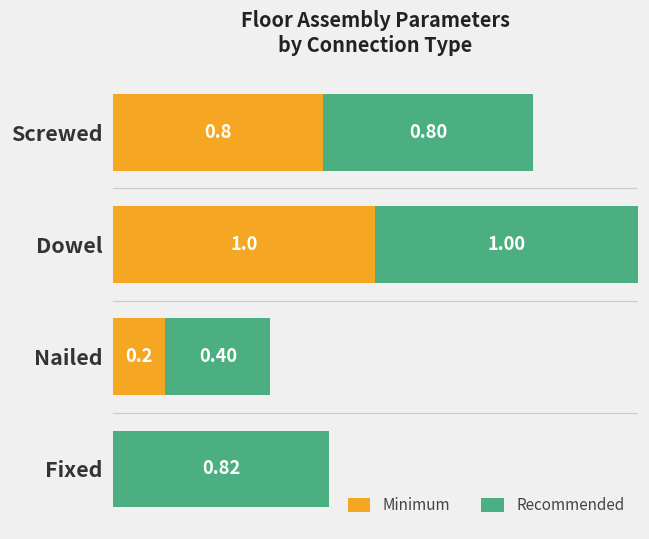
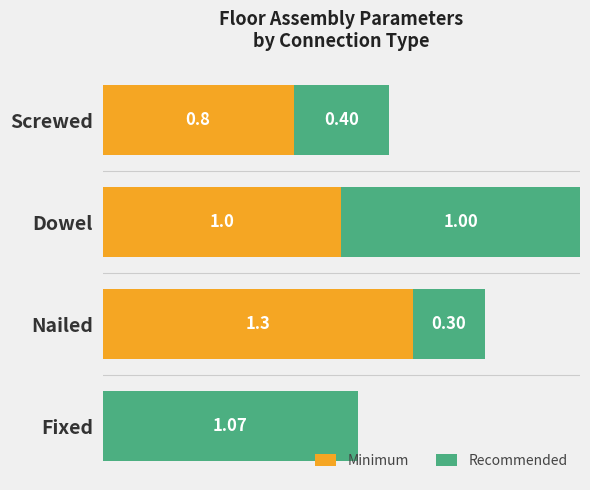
  {
    "Minimum": {
      "Screwed": 0.8,
      "Dowel": 1.0,
-     "Nailed": 0.2
+     "Nailed": 1.3
    },
    "Recommended": {
-     "Screwed": 0.80,
+     "Screwed": 0.40,
      "Dowel": 1.00,
-     "Nailed": 0.40,
-     "Fixed": 0.82
+     "Nailed": 0.30,
+     "Fixed": 1.07
    }
  }
